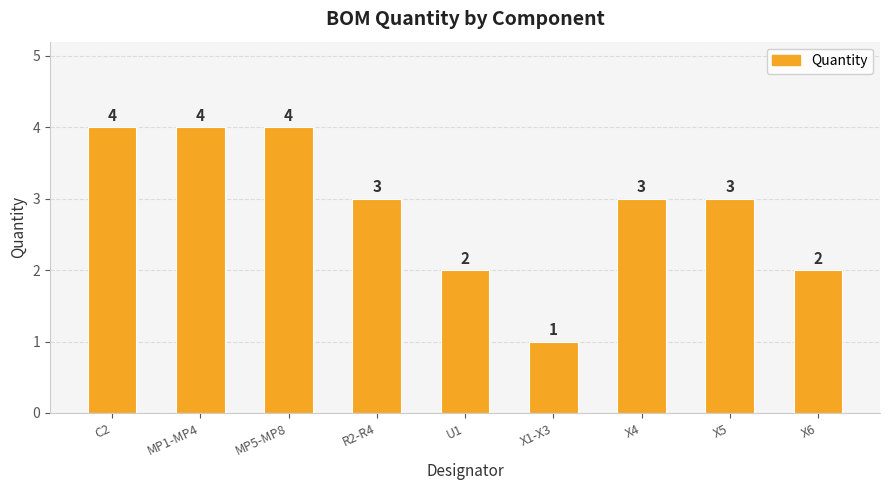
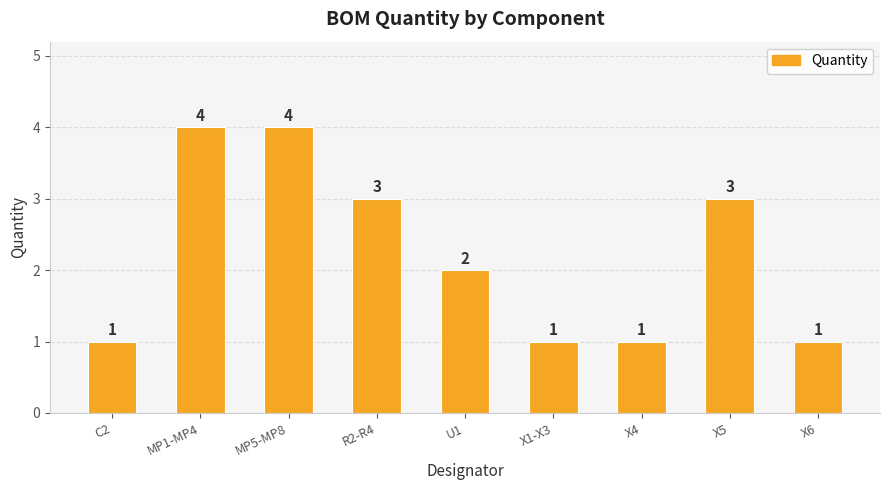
  {
-   "C2": 4,
+   "C2": 1,
    "MP1-MP4": 4,
    "MP5-MP8": 4,
    "R2-R4": 3,
    "U1": 2,
    "X1-X3": 1,
-   "X4": 3,
+   "X4": 1,
    "X5": 3,
-   "X6": 2
+   "X6": 1
  }
